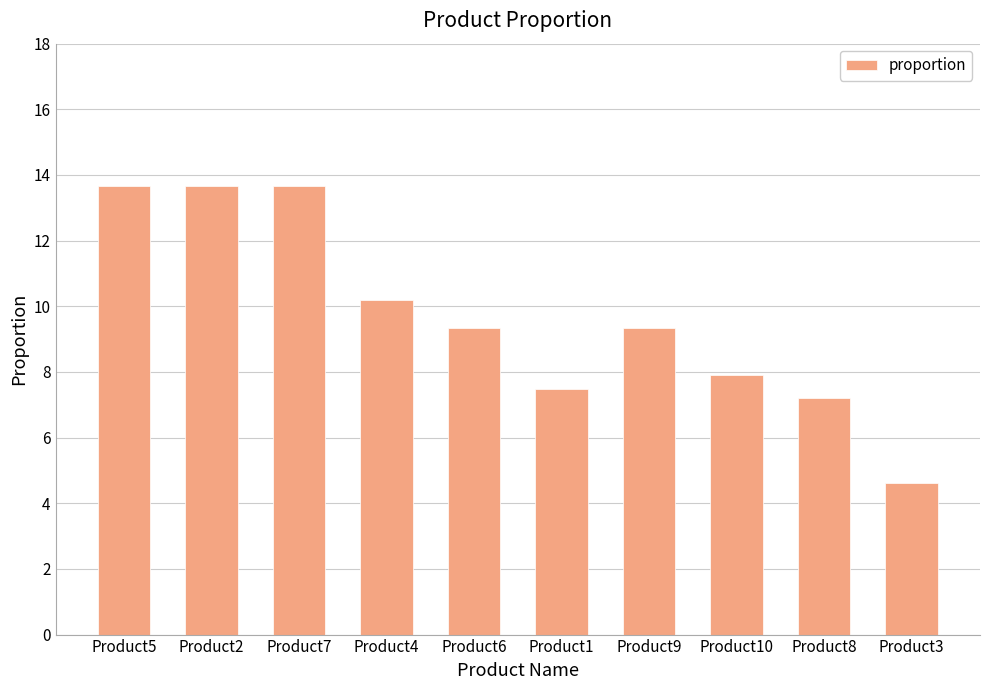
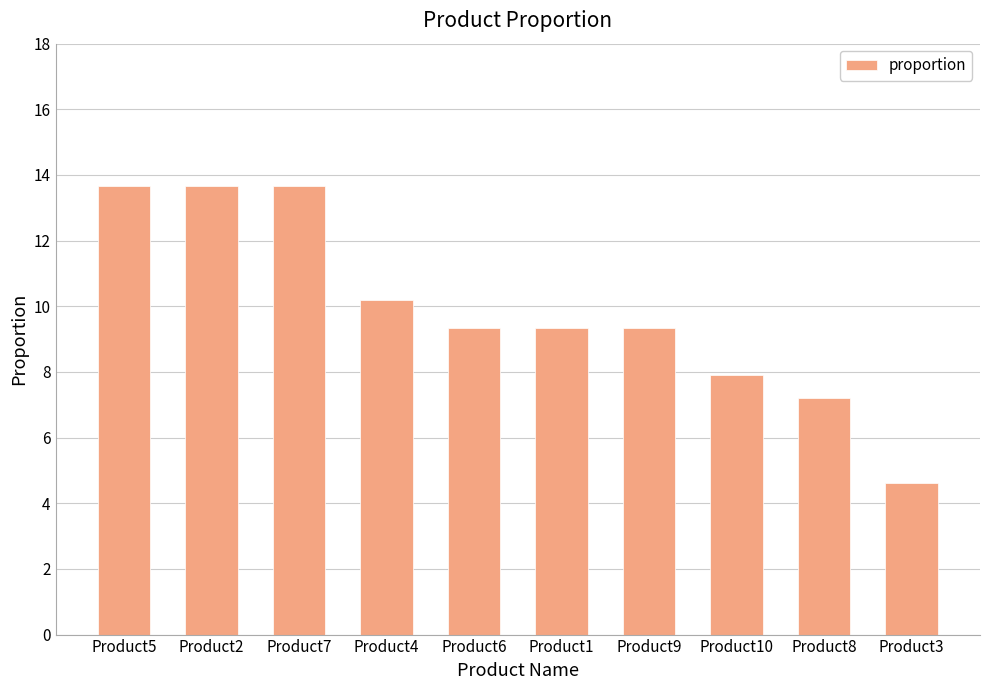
  {
    "Product5": 13.7,
    "Product2": 13.7,
    "Product7": 13.7,
    "Product4": 10.2,
    "Product6": 9.4,
-   "Product1": 7.5,
+   "Product1": 9.4,
    "Product9": 9.4,
    "Product10": 7.9,
    "Product8": 7.2,
    "Product3": 4.6
  }
